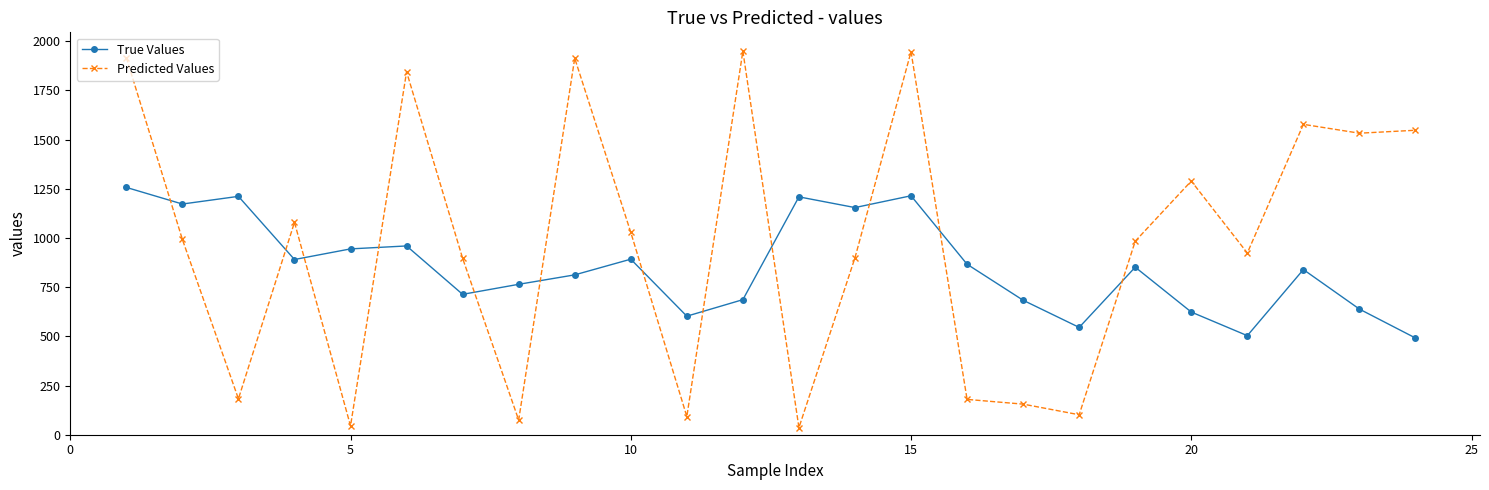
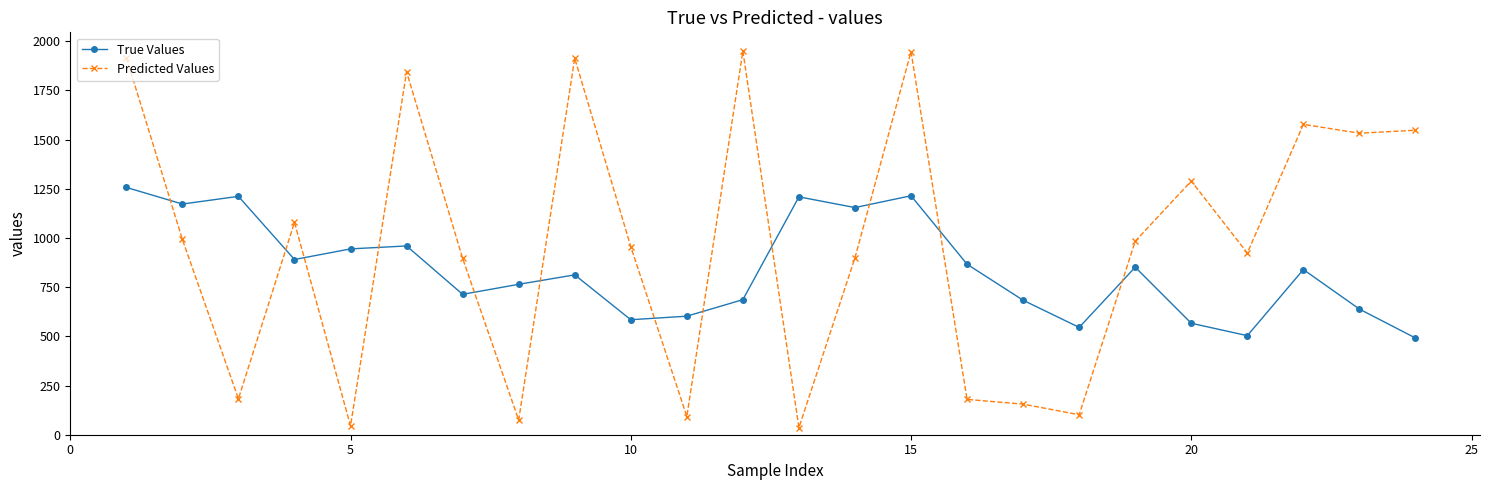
  {
    "True Values": {
      "5": 940,
-     "10": 890,
+     "10": 580,
      "15": 1210,
-     "20": 620
+     "20": 570
    },
    "Predicted Values": {
      "5": 40,
-     "10": 1030,
+     "10": 960,
      "15": 1950,
      "20": 1290
    }
  }
